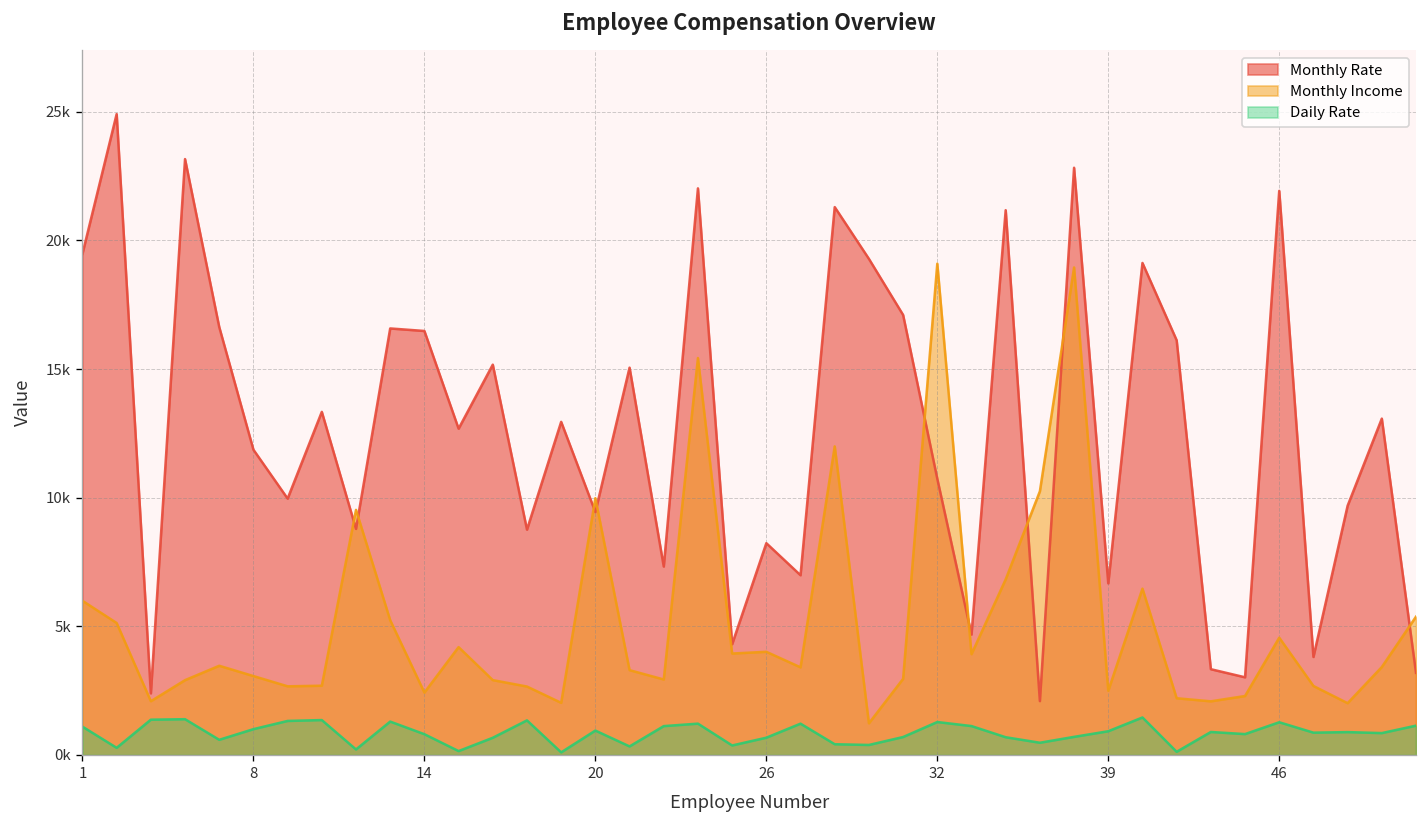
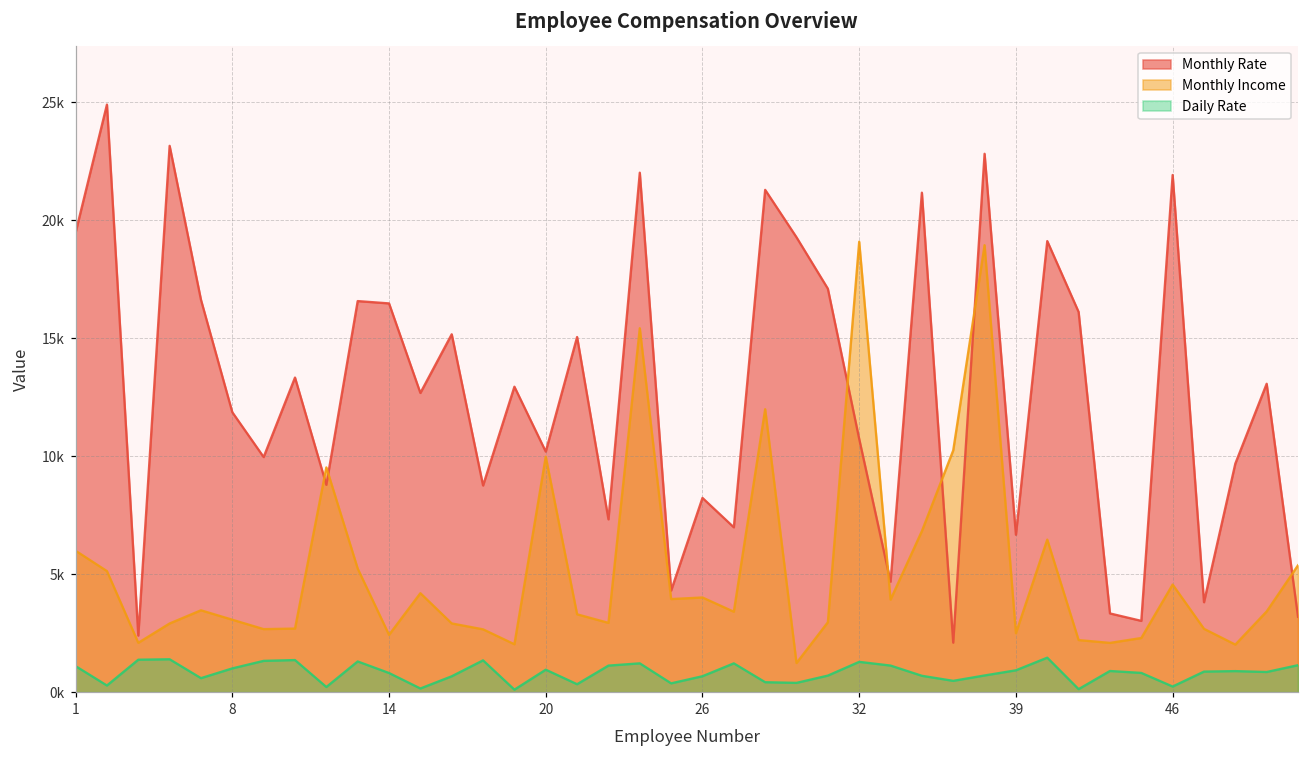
  {
    "Monthly Rate": {
-     "20": 9400,
+     "20": 10200,
      "46": 21900
    },
    "Monthly Income": {
      "20": 10000,
      "46": 4600
    },
    "Daily Rate": {
      "20": 1000,
-     "46": 1300
+     "46": 200
    }
  }
